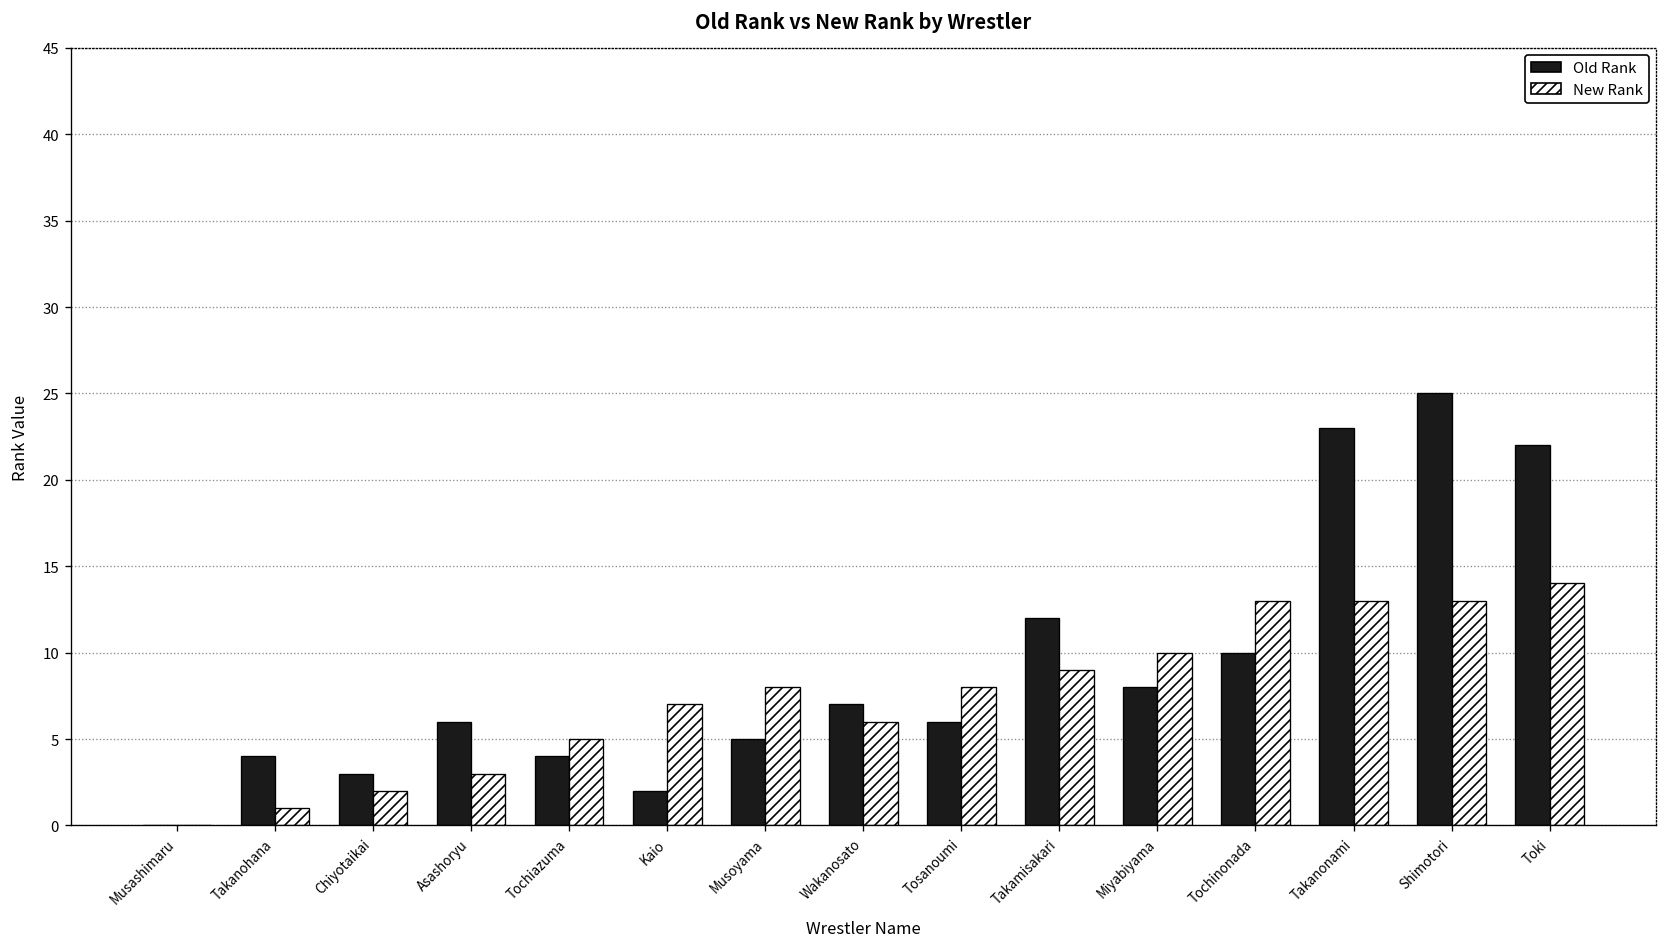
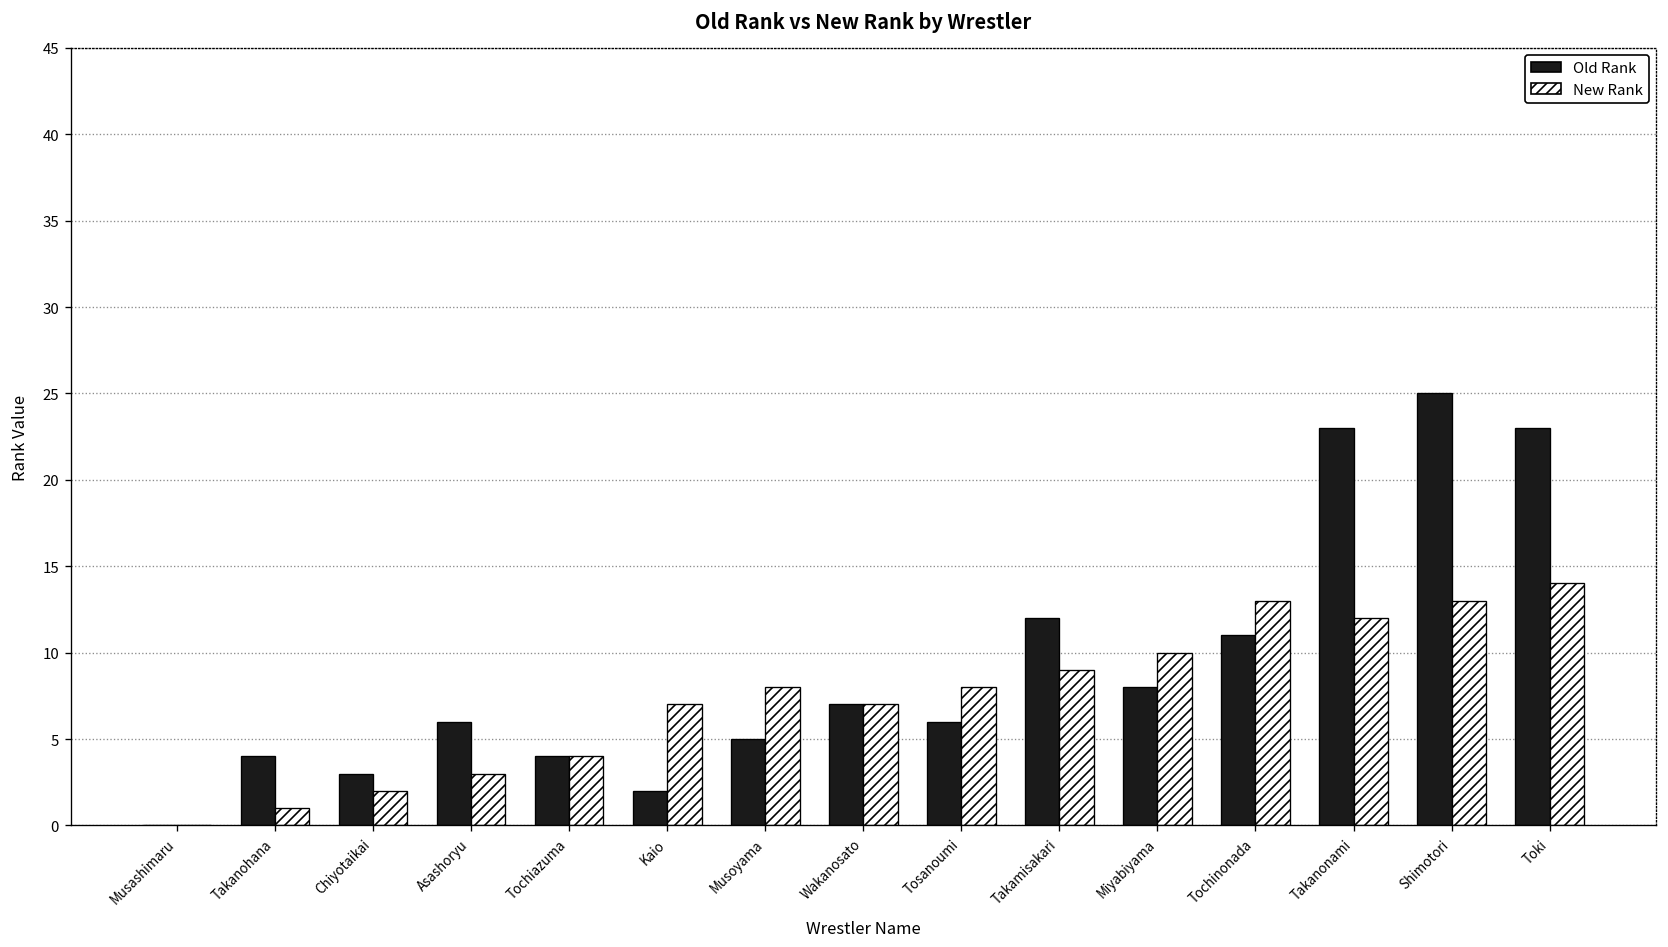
  {
    "Old Rank": {
      "Musashimaru": 0,
      "Takanohana": 4,
      "Chiyotaikai": 3,
      "Asashoryu": 6,
      "Tochiazuma": 4,
      "Kaio": 2,
      "Musoyama": 5,
      "Wakanosato": 7,
      "Tosanoumi": 6,
      "Takamisakari": 12,
      "Miyabiyama": 8,
-     "Tochinonada": 10,
+     "Tochinonada": 11,
      "Takanonami": 23,
      "Shimotori": 25,
-     "Toki": 22
+     "Toki": 23
    },
    "New Rank": {
      "Musashimaru": 0,
      "Takanohana": 1,
      "Chiyotaikai": 2,
      "Asashoryu": 3,
-     "Tochiazuma": 5,
+     "Tochiazuma": 4,
      "Kaio": 7,
      "Musoyama": 8,
-     "Wakanosato": 6,
+     "Wakanosato": 7,
      "Tosanoumi": 8,
      "Takamisakari": 9,
      "Miyabiyama": 10,
      "Tochinonada": 13,
-     "Takanonami": 13,
+     "Takanonami": 12,
      "Shimotori": 13,
      "Toki": 14
    }
  }
